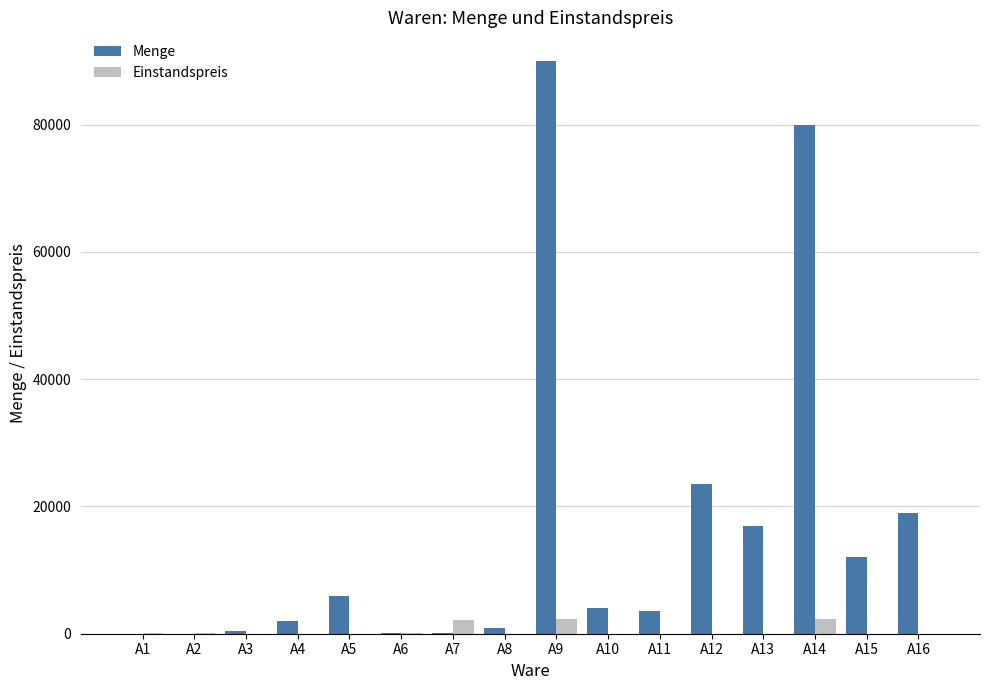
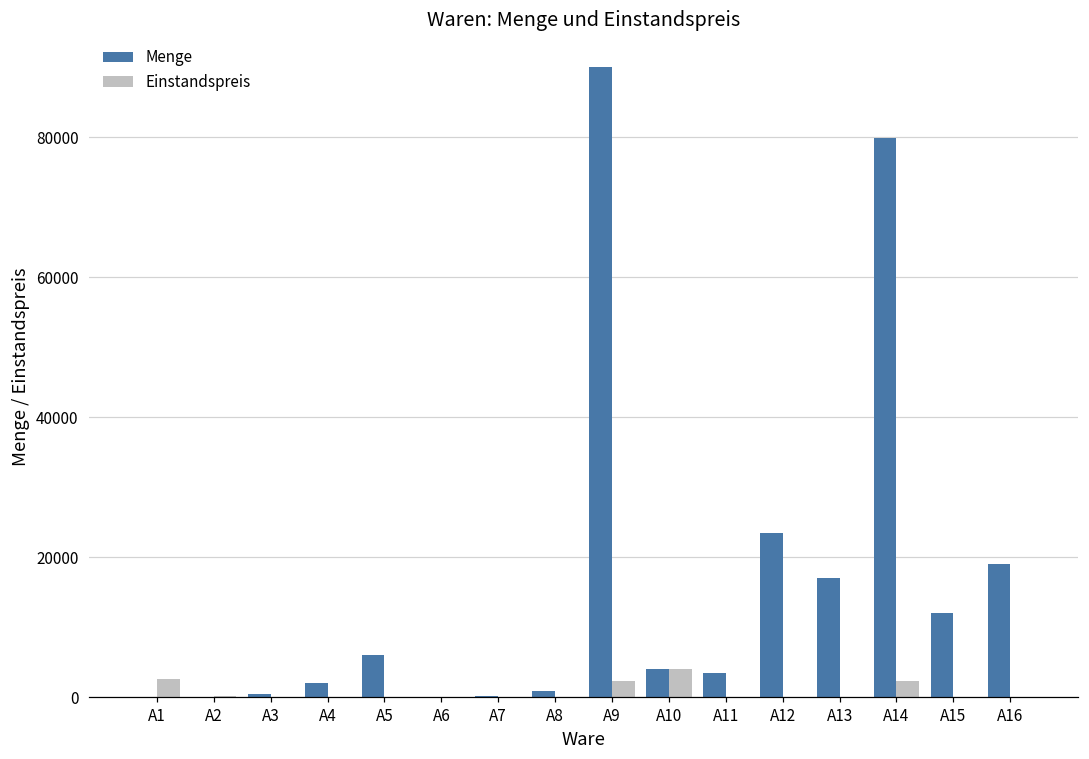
  {
    "Menge": {
      "A3": 1000,
      "A4": 2000,
      "A5": 6000,
      "A8": 1000,
      "A9": 90000,
      "A10": 4000,
      "A11": 4000,
      "A12": 24000,
      "A13": 17000,
      "A14": 80000,
      "A15": 12000,
      "A16": 19000
    },
    "Einstandspreis": {
-     "A1": 0,
-     "A7": 2000,
+     "A1": 3000,
+     "A7": 0,
      "A9": 2000,
-     "A10": 0,
+     "A10": 4000,
      "A14": 2000
    }
  }
